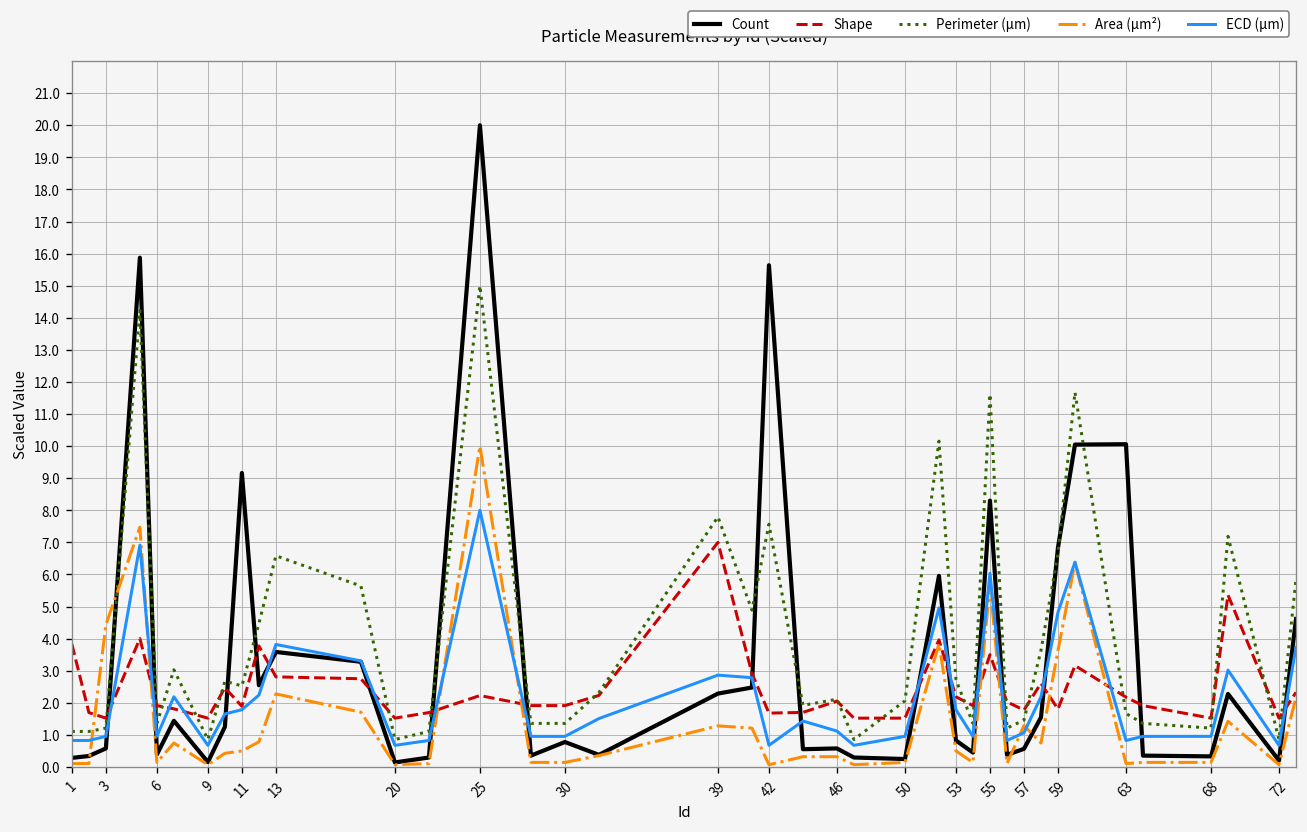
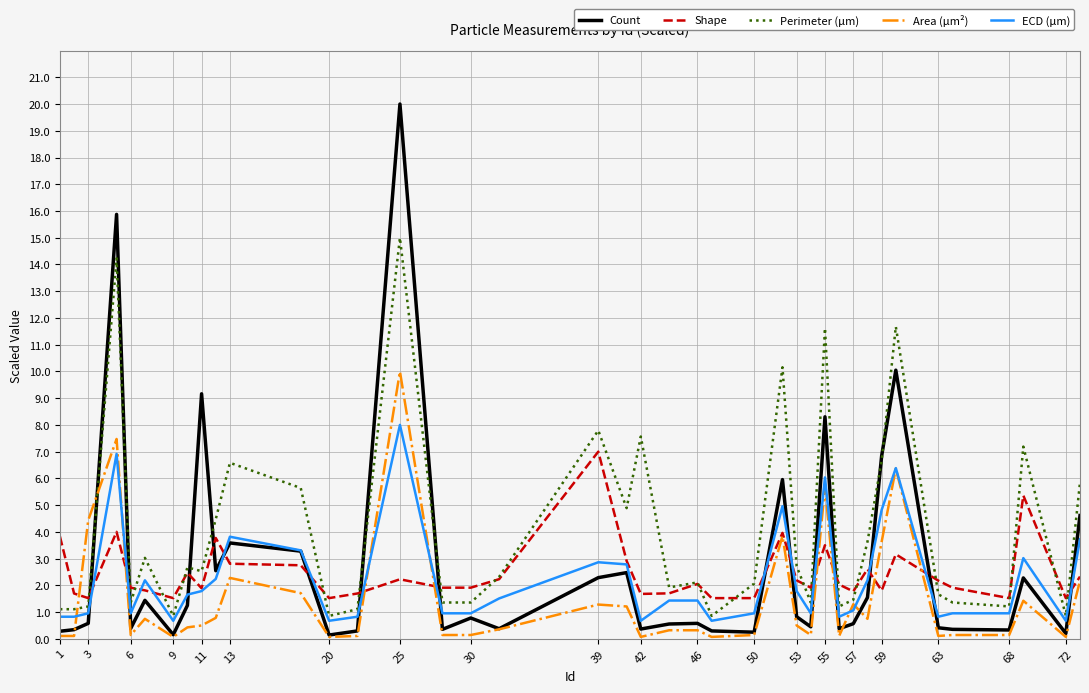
  {
    "Count": {
      "1": 0.3,
      "3": 0.6,
      "6": 0.4,
      "11": 9.2,
      "13": 3.6,
      "25": 20.0,
      "30": 0.8,
      "39": 2.3,
-     "42": 15.6,
+     "42": 0.4,
      "46": 0.6,
      "50": 0.2,
      "53": 0.8,
      "55": 8.3,
      "57": 0.6,
      "59": 6.8,
-     "63": 10.1,
+     "63": 0.4,
      "68": 0.3,
      "72": 0.2
    },
    "Shape": {
      "1": 3.8,
      "3": 1.5,
      "6": 1.9,
      "9": 1.5,
      "11": 1.9,
      "13": 2.8,
      "20": 1.5,
      "25": 2.2,
      "30": 1.9,
      "39": 7.0,
      "42": 1.7,
      "50": 1.5,
      "53": 2.2,
      "55": 3.5,
      "57": 1.8,
      "59": 1.8,
      "63": 2.2,
      "68": 1.5,
      "72": 1.5
    },
    "Perimeter (μm)": {
      "1": 1.1,
      "3": 1.2,
      "6": 1.4,
      "9": 0.9,
      "11": 2.5,
      "13": 6.6,
      "20": 0.9,
      "25": 15.0,
      "30": 1.4,
      "39": 7.8,
      "42": 7.6,
      "50": 2.1,
      "53": 2.7,
      "55": 11.6,
      "57": 1.5,
      "59": 6.7,
      "63": 1.7,
      "68": 1.2,
      "72": 0.9
    },
    "Area (μm²)": {
      "1": 0.1,
      "3": 4.4,
      "6": 0.1,
      "11": 0.5,
      "13": 2.3,
      "25": 10.0,
      "30": 0.1,
      "39": 1.3,
      "42": 0.1,
      "46": 0.3,
      "50": 0.1,
      "53": 0.5,
      "55": 5.7,
      "57": 1.3,
      "59": 3.6,
      "63": 0.1,
      "68": 0.1,
      "72": 0.1
    },
    "ECD (μm)": {
      "1": 0.8,
      "3": 1.0,
      "6": 1.0,
      "9": 0.7,
      "11": 1.8,
      "13": 3.8,
      "20": 0.7,
      "25": 8.0,
      "30": 1.0,
      "39": 2.9,
      "42": 0.7,
-     "46": 1.1,
+     "46": 1.4,
      "50": 1.0,
      "53": 1.8,
      "55": 6.0,
      "57": 1.1,
      "59": 4.8,
      "63": 0.8,
      "68": 1.0,
      "72": 0.7
    }
  }
